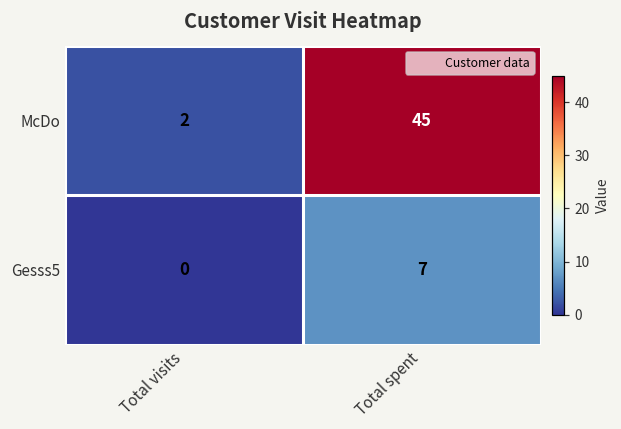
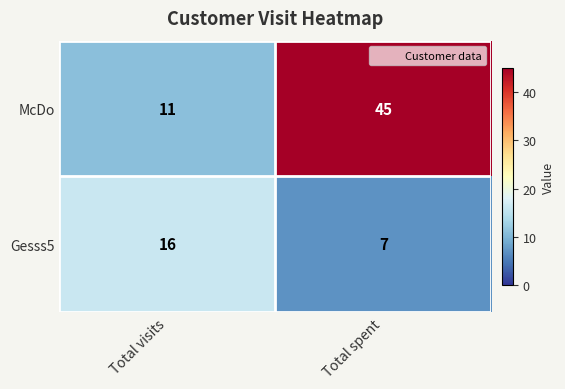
  {
    "McDo": {
-     "Total visits": 2,
+     "Total visits": 11,
      "Total spent": 45
    },
    "Gesss5": {
-     "Total visits": 0,
+     "Total visits": 16,
      "Total spent": 7
    }
  }
